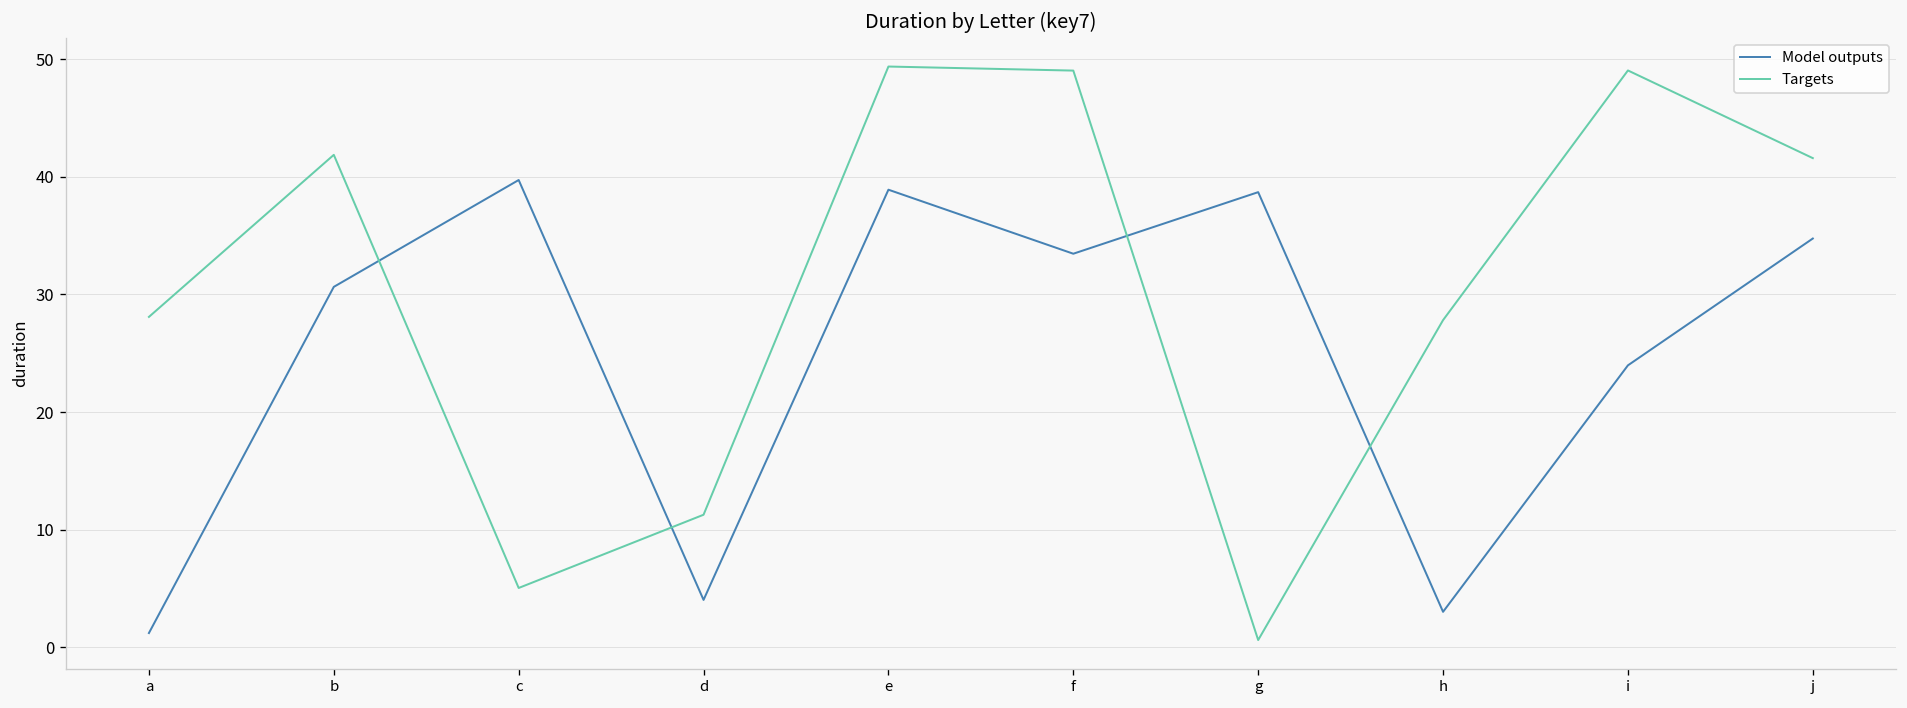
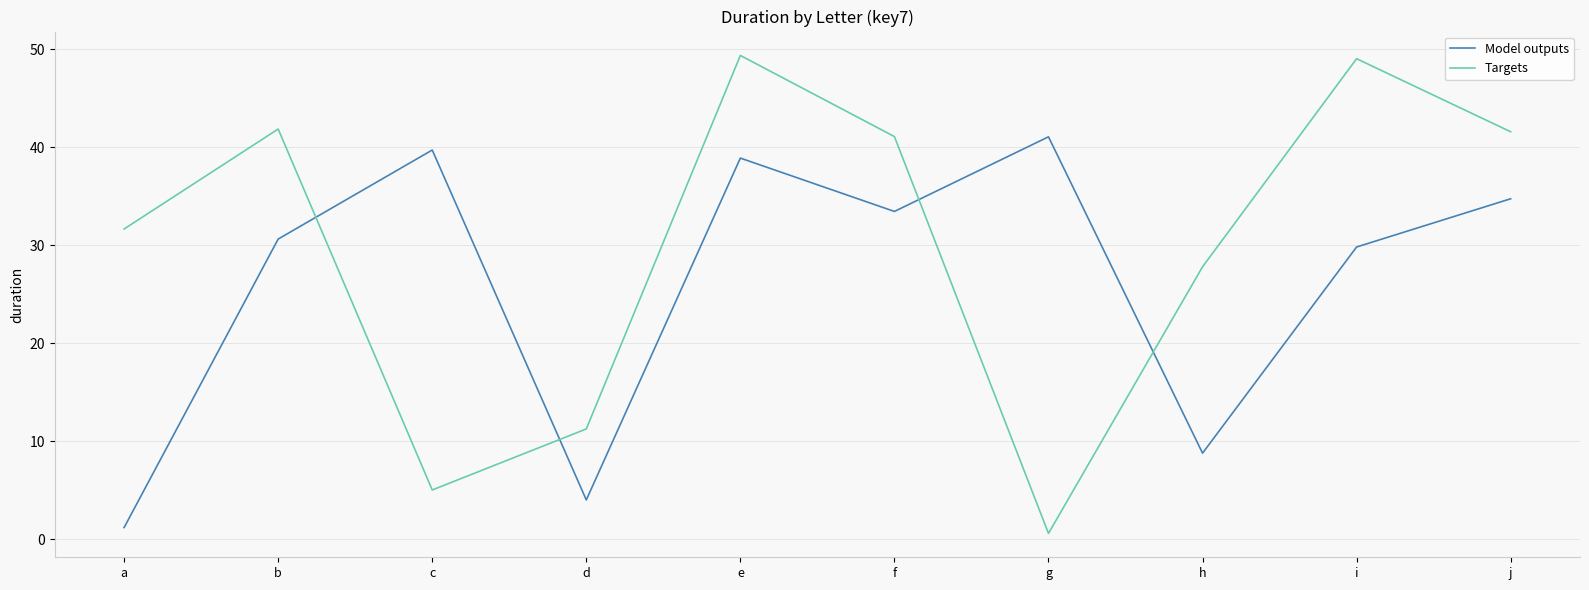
  {
    "Model outputs": {
      "a": 1,
      "b": 31,
      "c": 40,
      "d": 4,
      "e": 39,
      "f": 33,
-     "g": 39,
-     "h": 3,
-     "i": 24,
+     "g": 41,
+     "h": 9,
+     "i": 30,
      "j": 35
    },
    "Targets": {
-     "a": 28,
+     "a": 32,
      "b": 42,
      "c": 5,
      "d": 11,
      "e": 49,
-     "f": 49,
+     "f": 41,
      "g": 1,
      "h": 28,
      "i": 49,
      "j": 42
    }
  }
